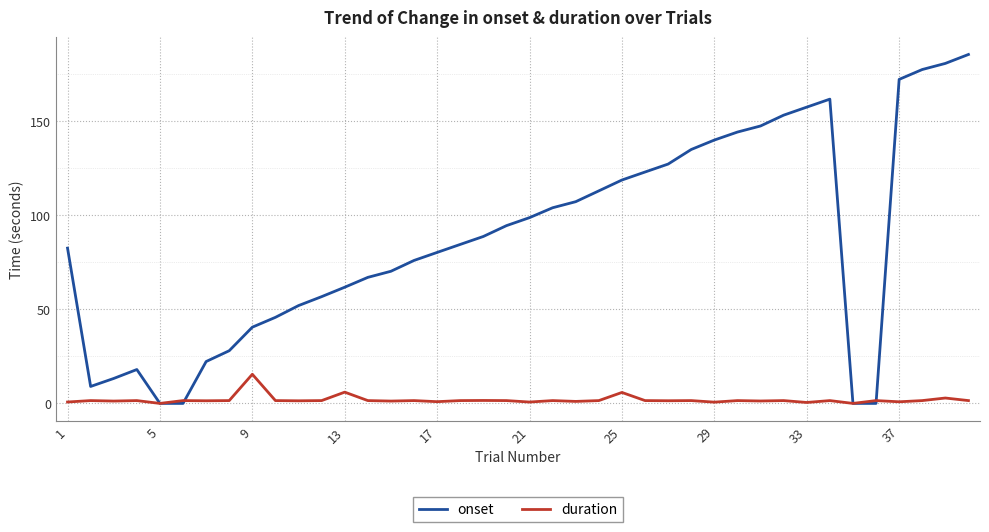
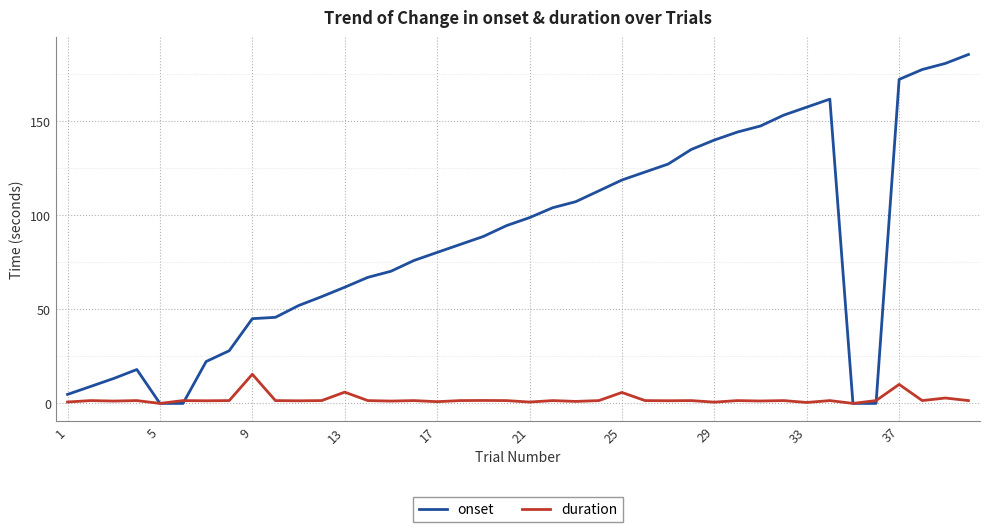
  {
    "onset": {
-     "1": 83,
-     "9": 41,
+     "1": 5,
+     "9": 45,
      "13": 62,
      "17": 80,
      "21": 99,
      "25": 119,
      "29": 140,
      "33": 158,
      "37": 172
    },
    "duration": {
      "1": 1,
      "9": 15,
      "13": 6,
      "17": 1,
      "21": 1,
      "25": 6,
      "29": 1,
      "33": 0,
-     "37": 1
+     "37": 10
    }
  }
